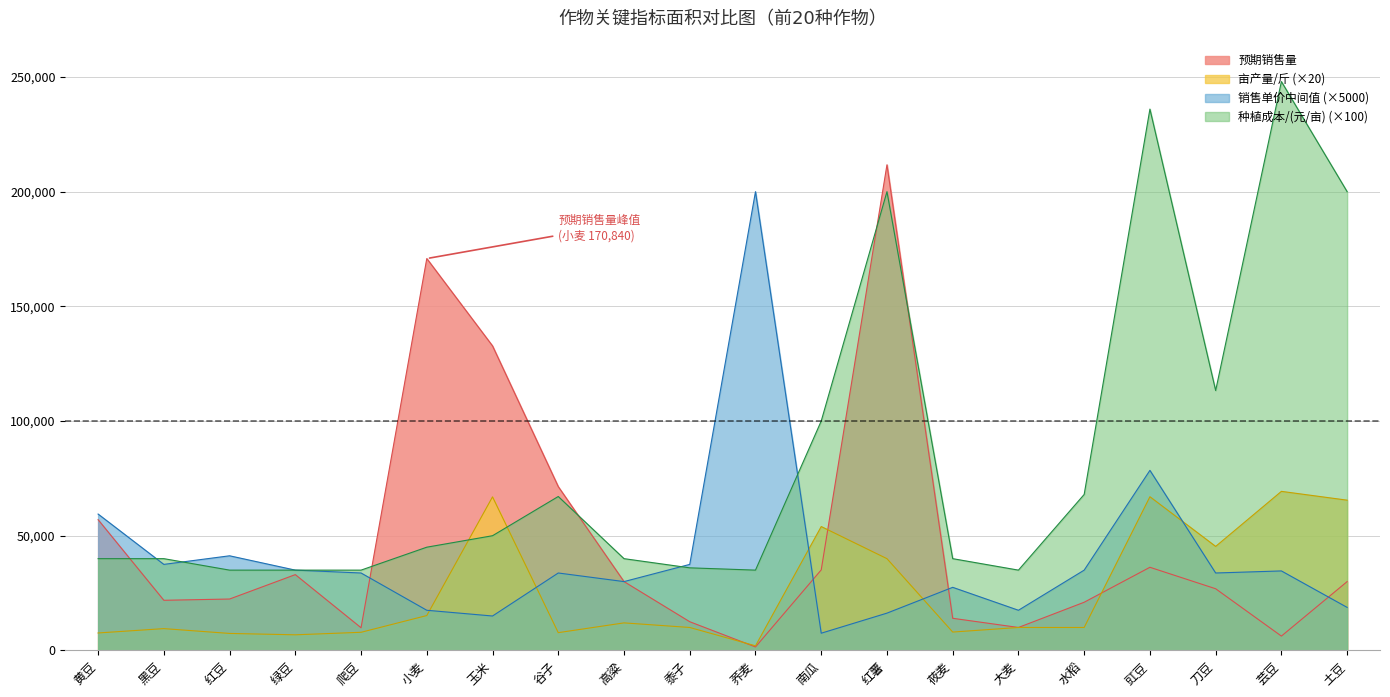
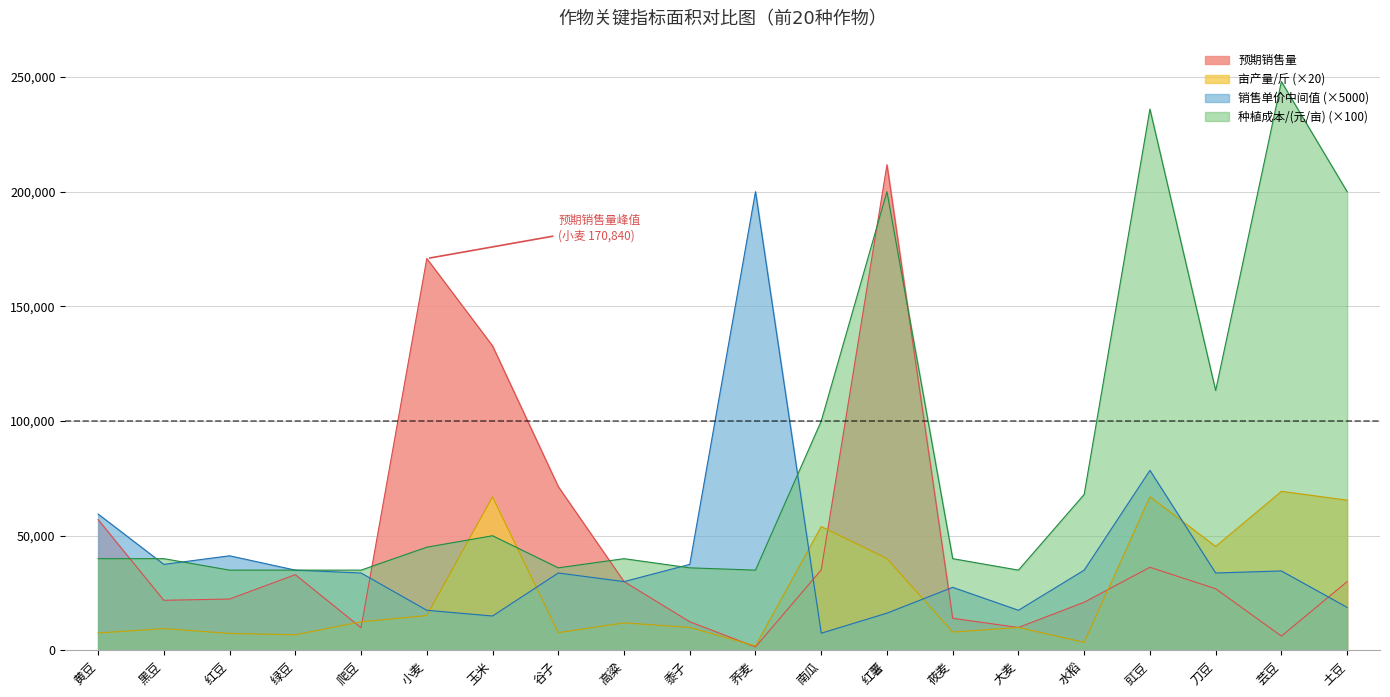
  {
    "预期销售量": {
      "小麦": "170,840"
    },
    "亩产量/斤 (×20)": {
      "黄豆": "8,000",
      "黑豆": "10,000",
      "红豆": "7,000",
      "绿豆": "7,000",
-     "爬豆": "8,000",
+     "爬豆": "12,000",
      "小麦": "15,000",
      "玉米": "67,000",
      "谷子": "8,000",
      "高粱": "12,000",
      "黍子": "10,000",
      "南瓜": "54,000",
      "红薯": "40,000",
      "莜麦": "8,000",
-     "水稻": "10,000",
+     "水稻": "4,000",
      "豇豆": "67,000",
      "刀豆": "45,000",
      "芸豆": "69,000",
      "土豆": "66,000"
    },
    "销售单价中间值 (×5000)": {
      "黄豆": "59,000",
      "黑豆": "38,000",
      "红豆": "41,000",
      "爬豆": "34,000",
      "小麦": "18,000",
      "玉米": "15,000",
      "谷子": "34,000",
      "黍子": "38,000",
      "荞麦": "200,000",
      "南瓜": "8,000",
      "红薯": "16,000",
      "莜麦": "28,000",
      "大麦": "18,000",
      "水稻": "35,000",
      "豇豆": "79,000",
      "刀豆": "34,000",
      "芸豆": "35,000",
      "土豆": "19,000"
    },
    "种植成本/(元/亩) (×100)": {
      "黄豆": "40,000",
      "黑豆": "40,000",
      "红豆": "35,000",
      "爬豆": "35,000",
      "小麦": "45,000",
      "玉米": "50,000",
-     "谷子": "67,000",
+     "谷子": "36,000",
      "高粱": "40,000",
      "黍子": "36,000",
      "荞麦": "35,000",
      "南瓜": "100,000",
      "红薯": "200,000",
      "莜麦": "40,000",
      "大麦": "35,000",
      "水稻": "68,000",
      "豇豆": "236,000",
      "刀豆": "113,000",
      "芸豆": "248,000",
      "土豆": "200,000"
    }
  }
